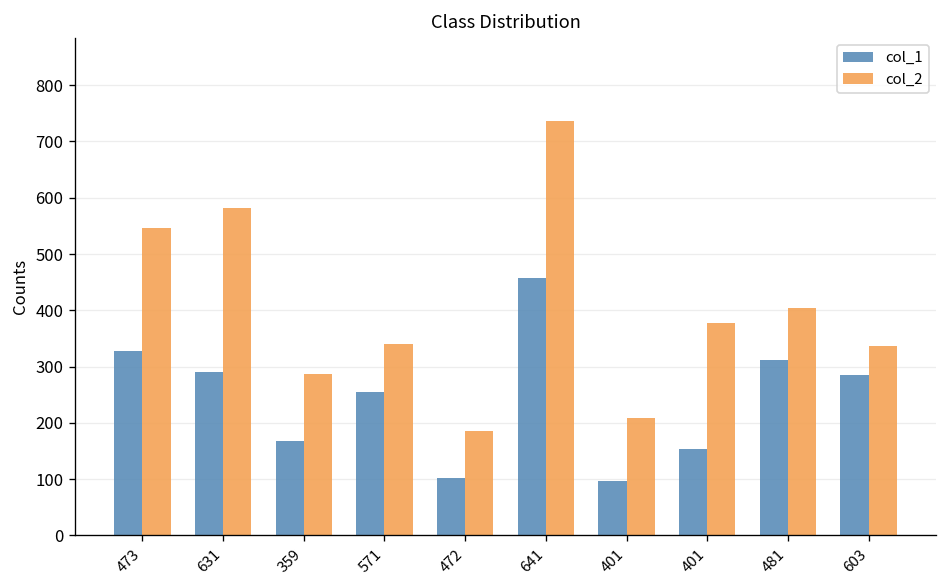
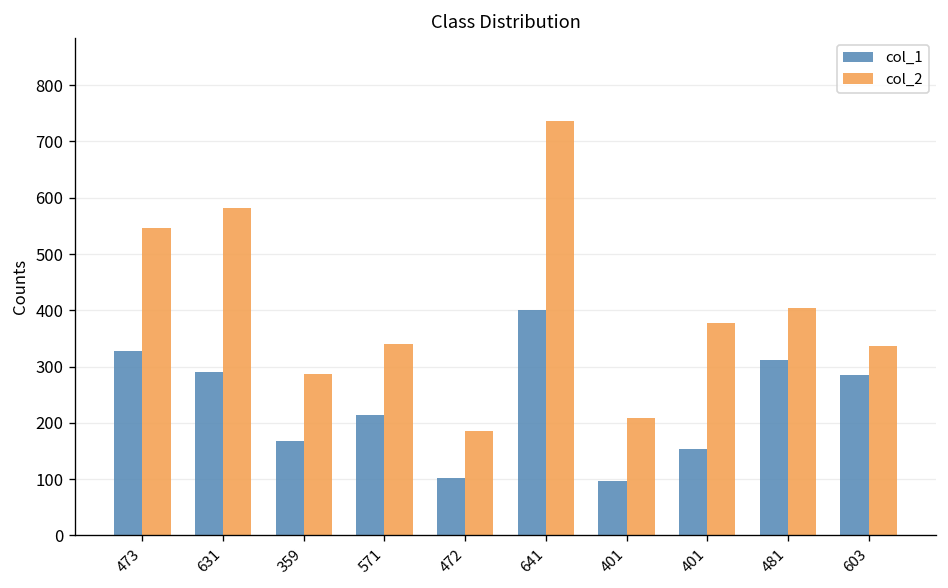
  {
    "col_1": {
      "473": 330,
      "631": 290,
      "359": 170,
-     "571": 260,
+     "571": 210,
      "472": 100,
-     "641": 460,
+     "641": 400,
      "481": 310,
      "603": 290
    },
    "col_2": {
      "473": 550,
      "631": 580,
      "359": 290,
      "571": 340,
      "472": 190,
      "641": 740,
      "481": 400,
      "603": 340
    }
  }
